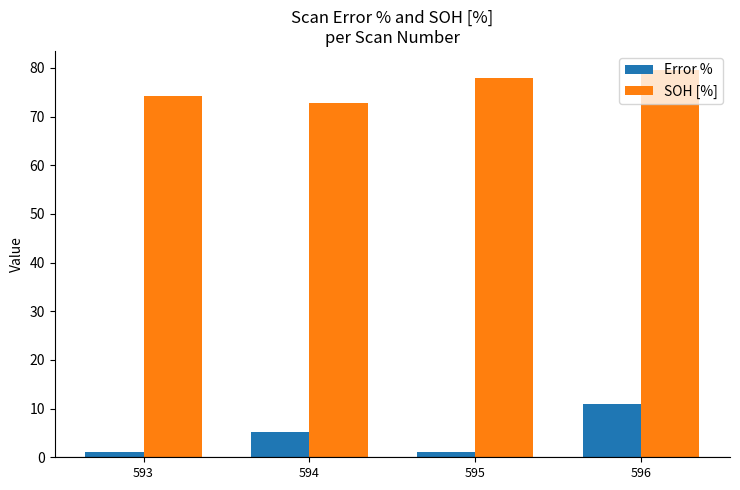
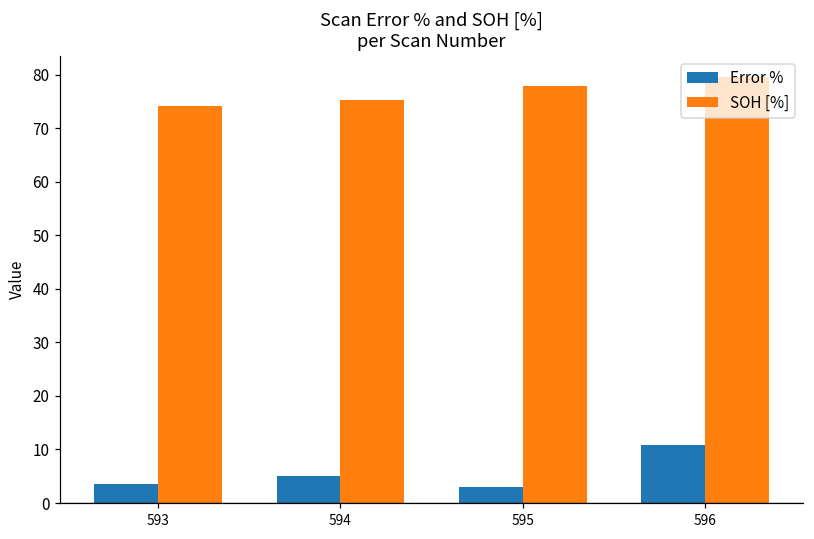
  {
    "Error %": {
-     "593": 1,
+     "593": 4,
      "594": 5,
-     "595": 1,
+     "595": 3,
      "596": 11
    },
    "SOH [%]": {
      "593": 74,
-     "594": 73,
+     "594": 75,
      "595": 78
    }
  }
